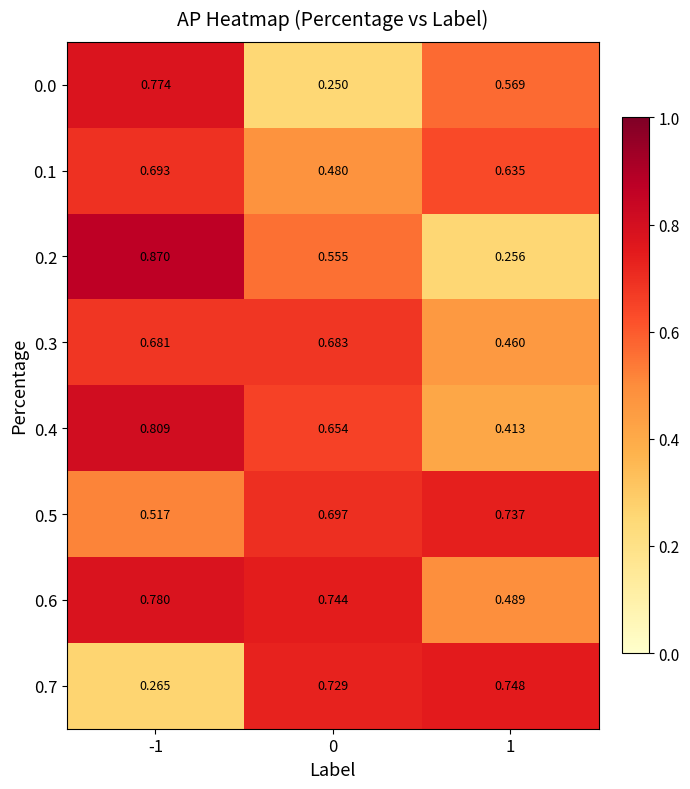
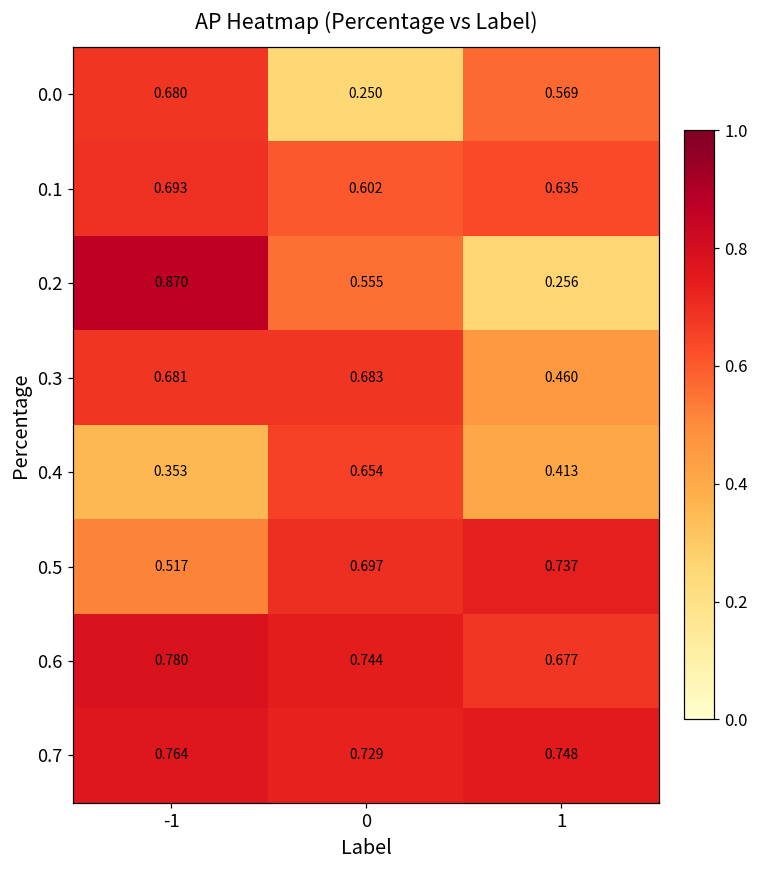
  {
    "0.0": {
-     "-1": 0.774,
+     "-1": 0.680,
      "0": 0.250,
      "1": 0.569
    },
    "0.1": {
      "-1": 0.693,
-     "0": 0.480,
+     "0": 0.602,
      "1": 0.635
    },
    "0.2": {
      "-1": 0.870,
      "0": 0.555,
      "1": 0.256
    },
    "0.3": {
      "-1": 0.681,
      "0": 0.683,
      "1": 0.460
    },
    "0.4": {
-     "-1": 0.809,
+     "-1": 0.353,
      "0": 0.654,
      "1": 0.413
    },
    "0.5": {
      "-1": 0.517,
      "0": 0.697,
      "1": 0.737
    },
    "0.6": {
      "-1": 0.780,
      "0": 0.744,
-     "1": 0.489
+     "1": 0.677
    },
    "0.7": {
-     "-1": 0.265,
+     "-1": 0.764,
      "0": 0.729,
      "1": 0.748
    }
  }
